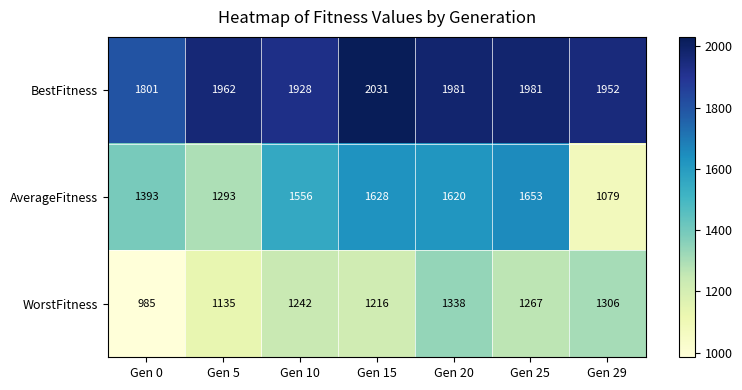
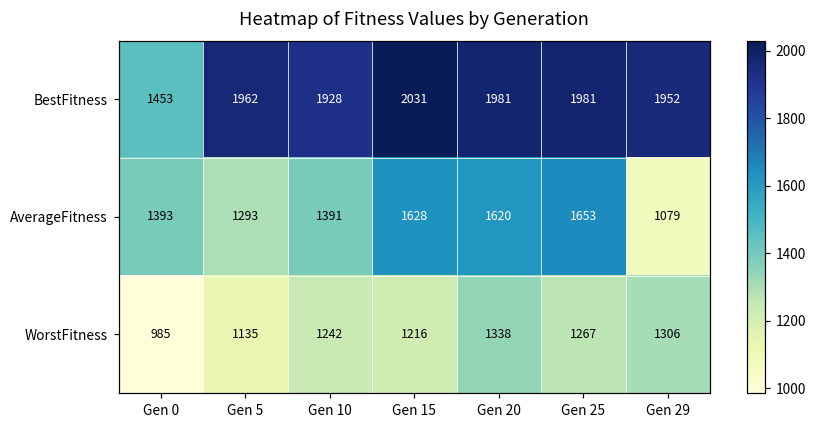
  {
    "BestFitness": {
-     "Gen 0": 1801,
+     "Gen 0": 1453,
      "Gen 5": 1962,
      "Gen 10": 1928,
      "Gen 15": 2031,
      "Gen 20": 1981,
      "Gen 25": 1981,
      "Gen 29": 1952
    },
    "AverageFitness": {
      "Gen 0": 1393,
      "Gen 5": 1293,
-     "Gen 10": 1556,
+     "Gen 10": 1391,
      "Gen 15": 1628,
      "Gen 20": 1620,
      "Gen 25": 1653,
      "Gen 29": 1079
    },
    "WorstFitness": {
      "Gen 0": 985,
      "Gen 5": 1135,
      "Gen 10": 1242,
      "Gen 15": 1216,
      "Gen 20": 1338,
      "Gen 25": 1267,
      "Gen 29": 1306
    }
  }
